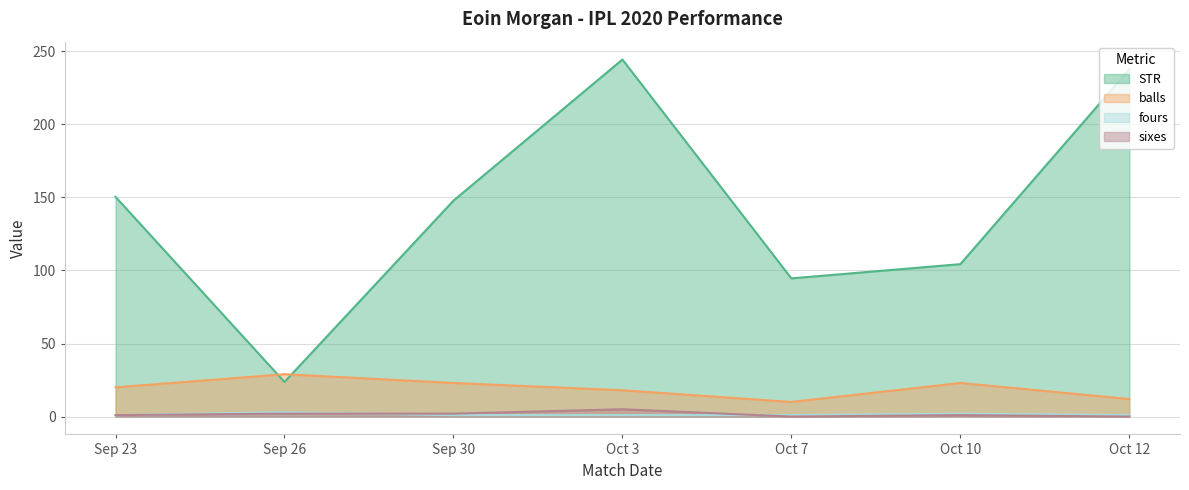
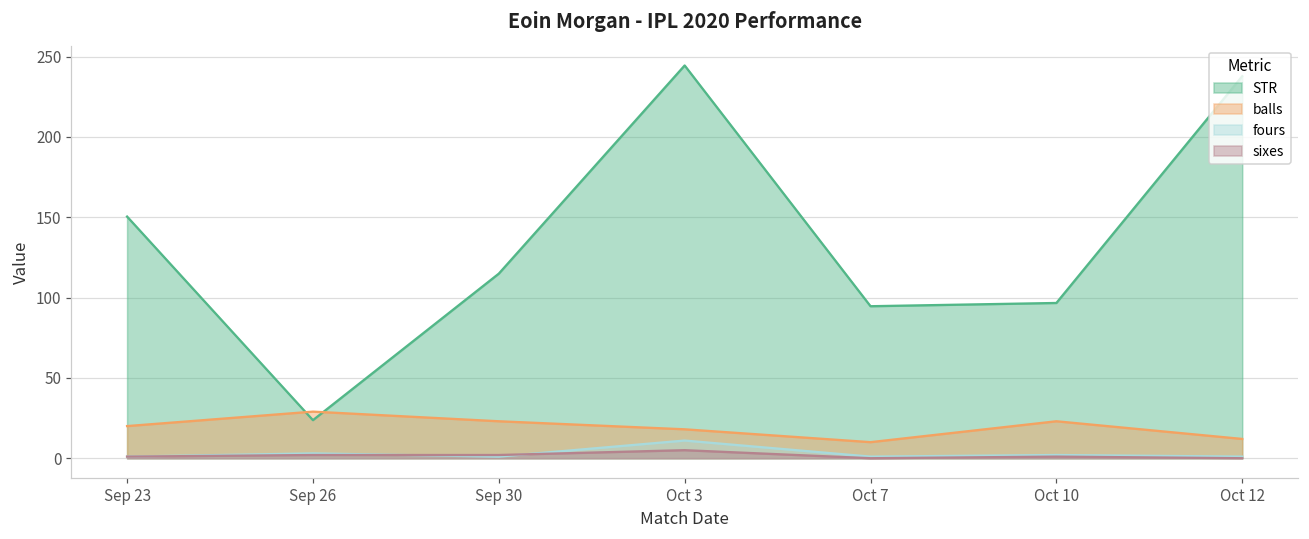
  {
    "STR": {
      "Sep 23": 150,
      "Sep 26": 24,
-     "Sep 30": 148,
+     "Sep 30": 115,
      "Oct 3": 244,
      "Oct 7": 95,
-     "Oct 10": 104
+     "Oct 10": 97
    },
    "fours": {
-     "Oct 3": 1
+     "Oct 3": 11
    }
  }
